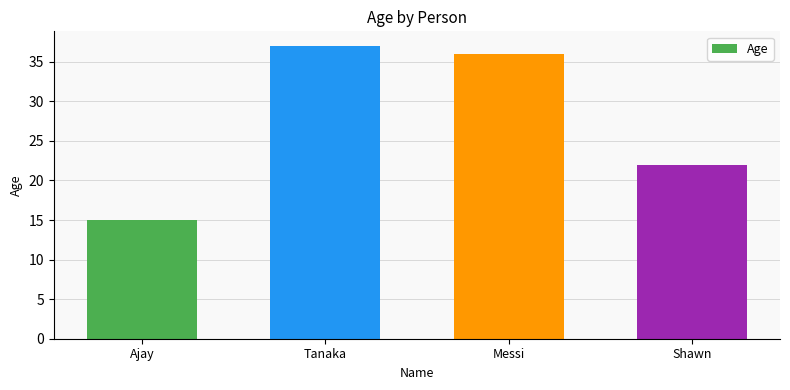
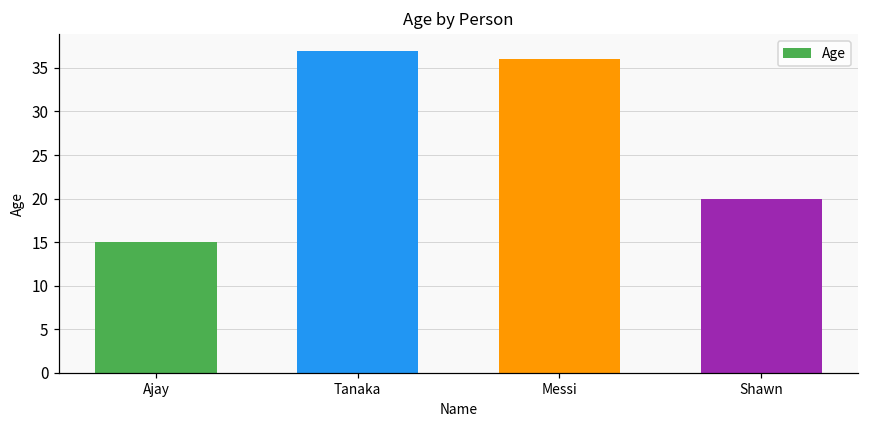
  {
    "Ajay": 15,
    "Tanaka": 37,
    "Messi": 36,
-   "Shawn": 22
+   "Shawn": 20
  }
